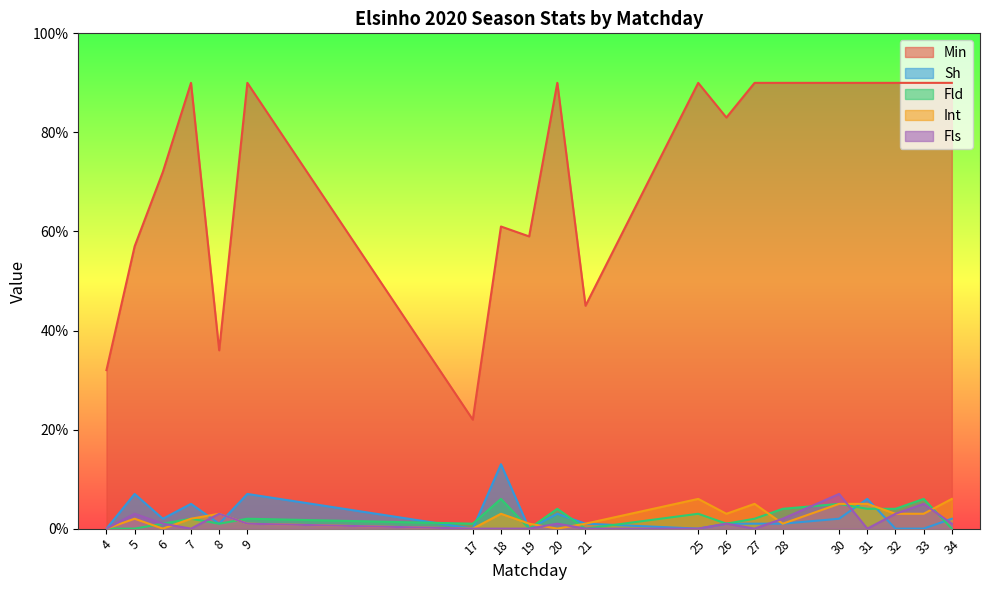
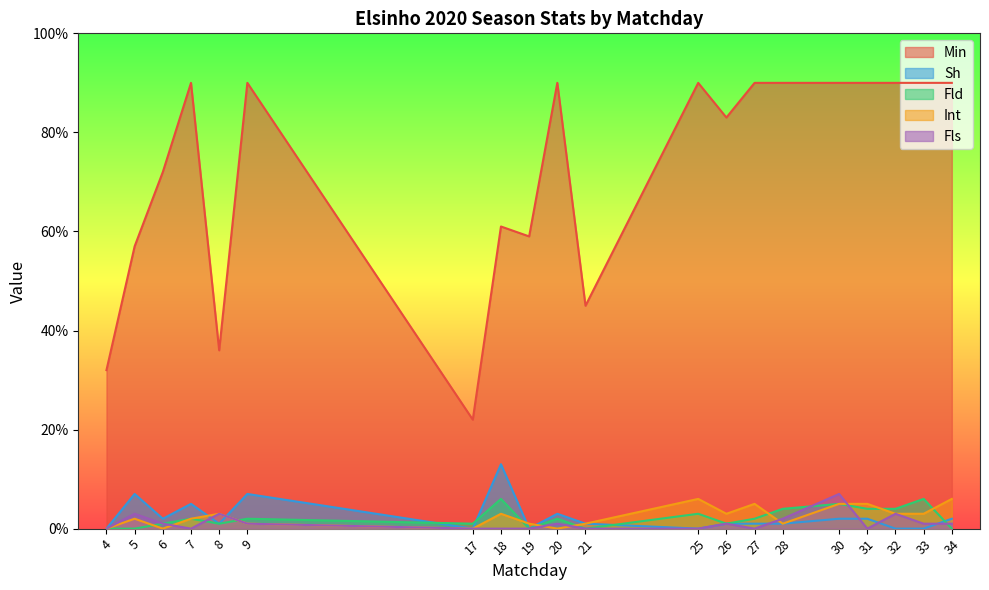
  {
    "Min": {
      "4": "32%",
      "5": "57%",
      "6": "72%",
      "7": "90%",
      "8": "36%",
      "9": "90%",
      "17": "22%",
      "18": "61%",
      "19": "59%",
      "20": "90%",
      "21": "45%",
      "25": "90%",
      "26": "83%",
      "27": "90%",
      "28": "90%",
      "30": "90%",
      "31": "90%",
      "32": "90%"
    },
    "Sh": {
      "5": "7%",
      "6": "2%",
      "7": "5%",
      "9": "7%",
      "18": "13%",
      "20": "3%",
      "27": "1%",
      "30": "2%",
-     "31": "6%",
+     "31": "2%",
      "32": "0%",
      "33": "0%",
      "34": "2%"
    },
    "Fld": {
      "5": "0%",
      "9": "2%",
      "17": "1%",
      "18": "6%",
-     "20": "4%",
+     "20": "2%",
      "25": "3%",
      "27": "2%",
      "28": "4%",
      "31": "4%",
      "32": "4%",
      "33": "6%",
      "34": "0%"
    },
    "Int": {
      "5": "2%",
      "6": "0%",
      "18": "3%",
      "19": "1%",
      "20": "0%",
      "25": "6%",
      "26": "3%",
      "27": "5%",
      "31": "5%",
      "33": "3%",
      "34": "6%"
    },
    "Fls": {
      "5": "3%",
      "7": "0%",
      "18": "0%",
      "20": "1%",
      "27": "0%",
      "28": "2%",
      "30": "7%",
      "31": "0%",
-     "33": "5%",
+     "33": "1%",
      "34": "1%"
    }
  }
